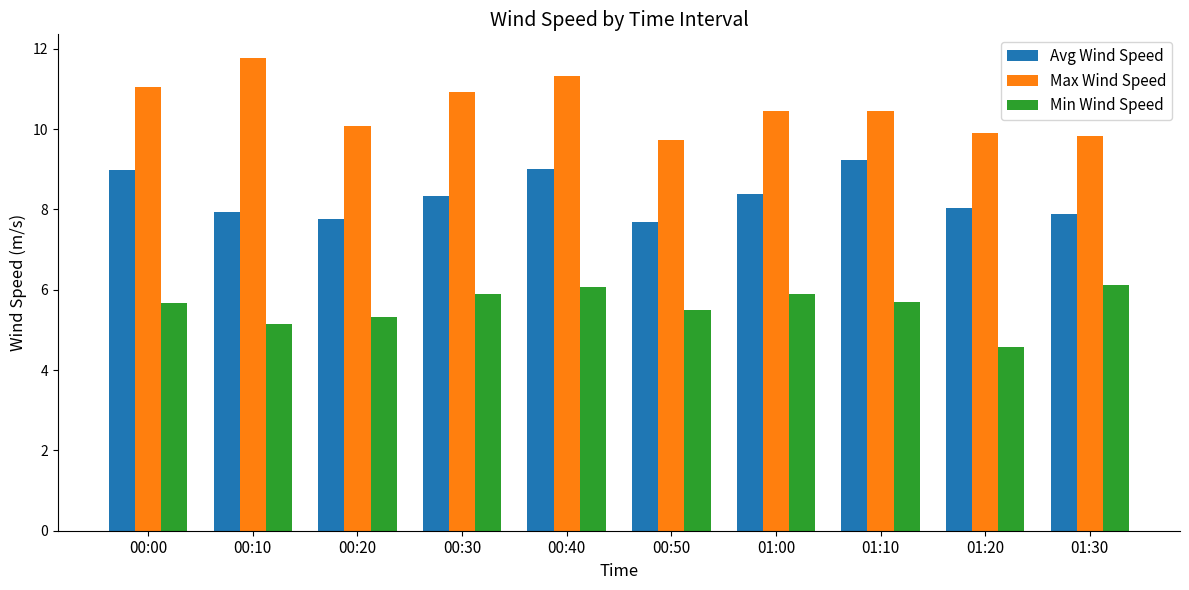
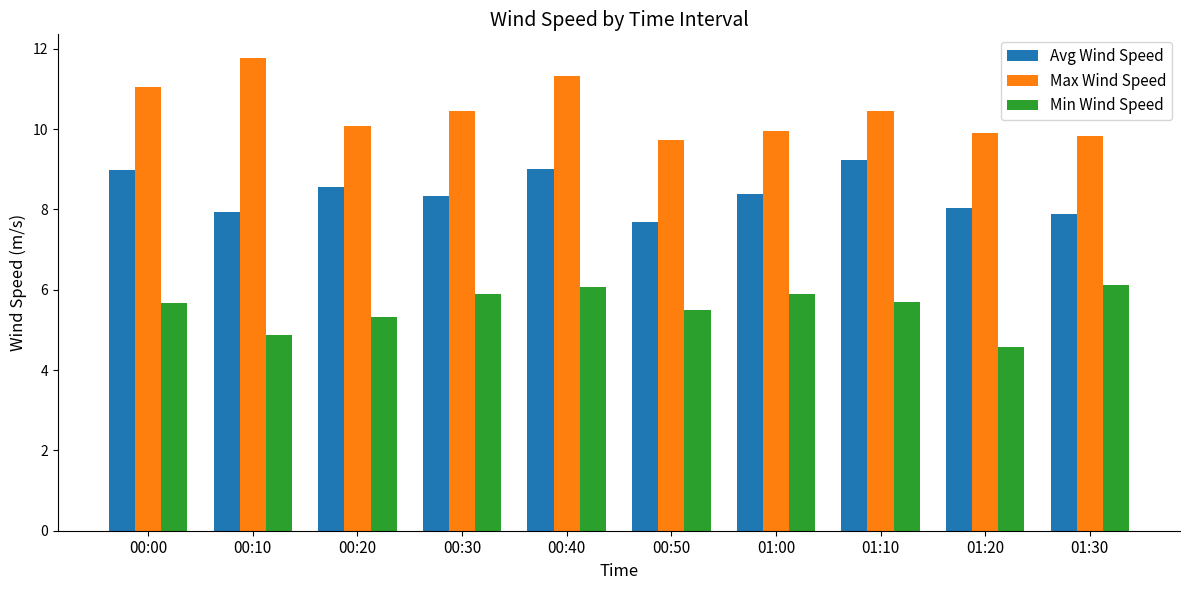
  {
    "Avg Wind Speed": {
      "00:00": 9.0,
      "00:10": 7.9,
-     "00:20": 7.8,
+     "00:20": 8.6,
      "00:30": 8.3,
      "00:40": 9.0,
      "00:50": 7.7,
      "01:00": 8.4,
      "01:10": 9.2,
      "01:20": 8.0,
      "01:30": 7.9
    },
    "Max Wind Speed": {
      "00:00": 11.0,
      "00:10": 11.8,
      "00:20": 10.1,
-     "00:30": 10.9,
+     "00:30": 10.5,
      "00:40": 11.3,
      "00:50": 9.7,
-     "01:00": 10.5,
+     "01:00": 10.0,
      "01:10": 10.4,
      "01:20": 9.9,
      "01:30": 9.8
    },
    "Min Wind Speed": {
      "00:00": 5.7,
-     "00:10": 5.1,
+     "00:10": 4.9,
      "00:20": 5.3,
      "00:30": 5.9,
      "00:40": 6.1,
      "00:50": 5.5,
      "01:00": 5.9,
      "01:10": 5.7,
      "01:20": 4.6,
      "01:30": 6.1
    }
  }
